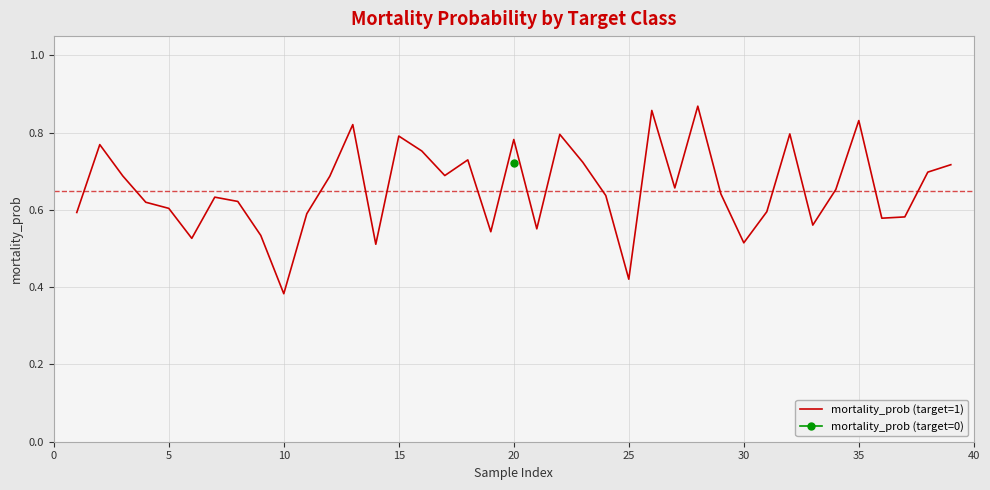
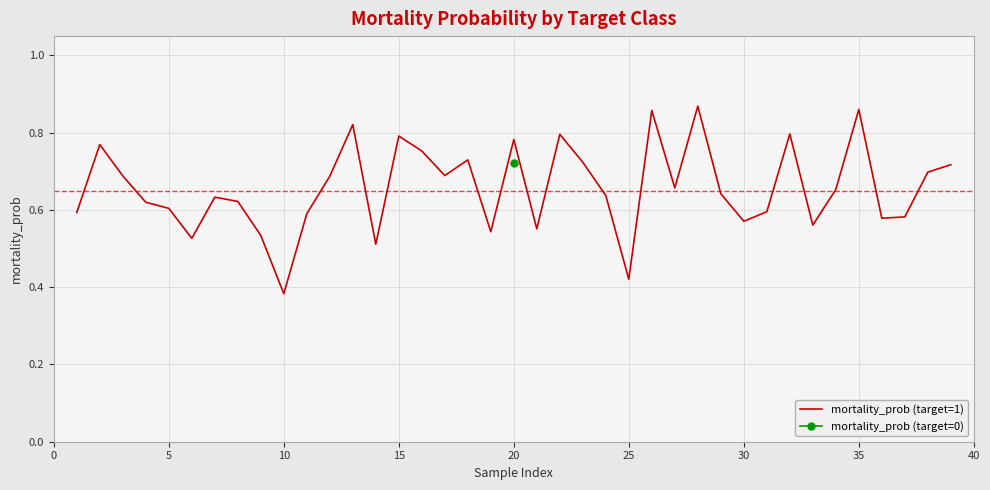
  {
    "mortality_prob (target=1)": {
      "5": 0.60,
      "10": 0.38,
      "15": 0.79,
      "20": 0.78,
      "25": 0.42,
-     "30": 0.51,
-     "35": 0.83
+     "30": 0.57,
+     "35": 0.86
    },
    "mortality_prob (target=0)": {
      "20": 0.72
    }
  }
